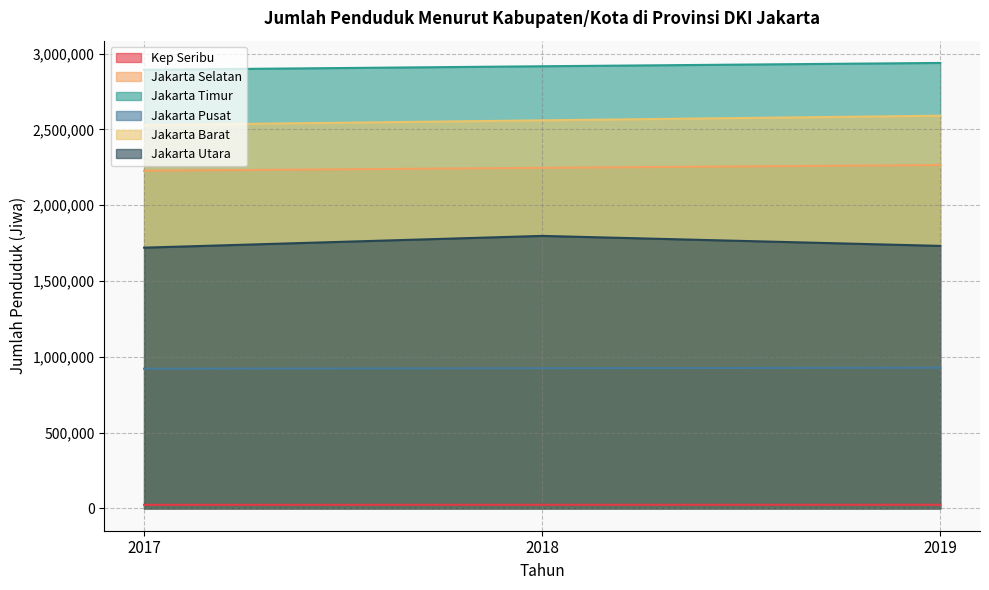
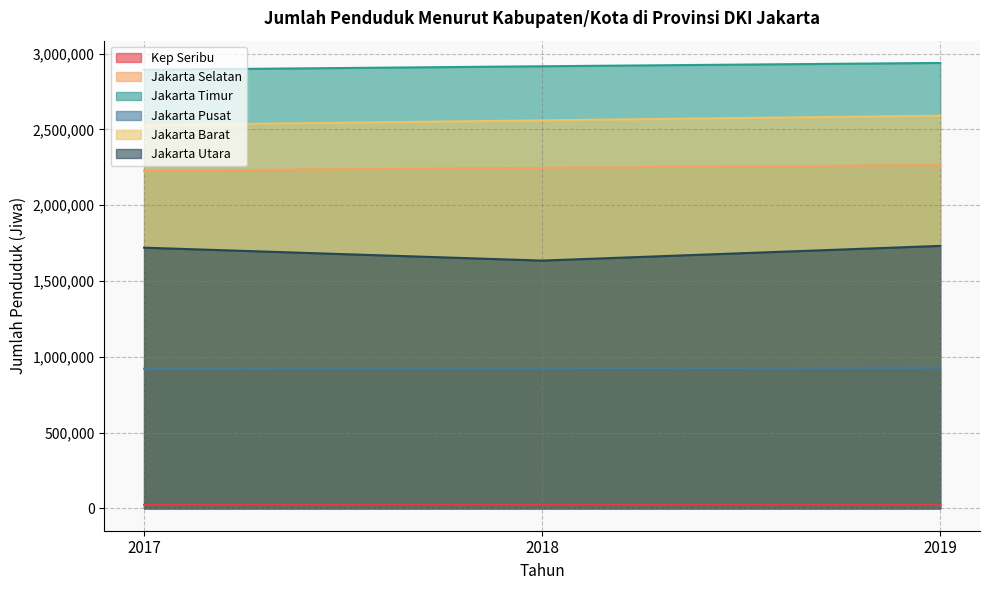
  {
    "Kep Seribu": {
      "2017": "20,000",
      "2018": "20,000",
      "2019": "20,000"
    },
    "Jakarta Utara": {
      "2017": "1,720,000",
-     "2018": "1,800,000",
+     "2018": "1,630,000",
      "2019": "1,730,000"
    }
  }
